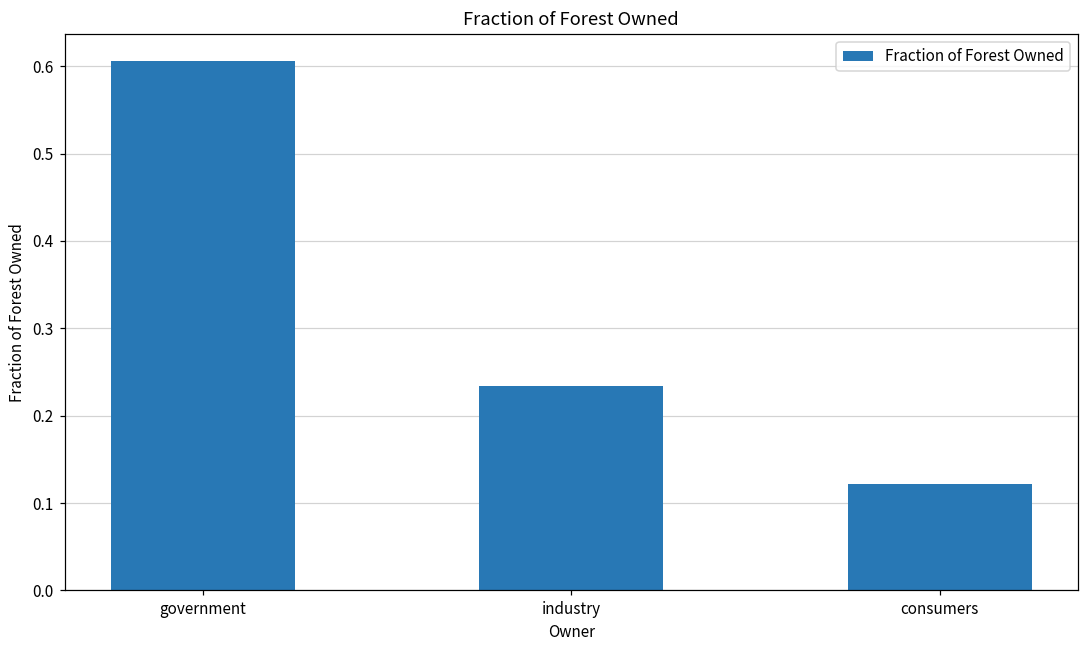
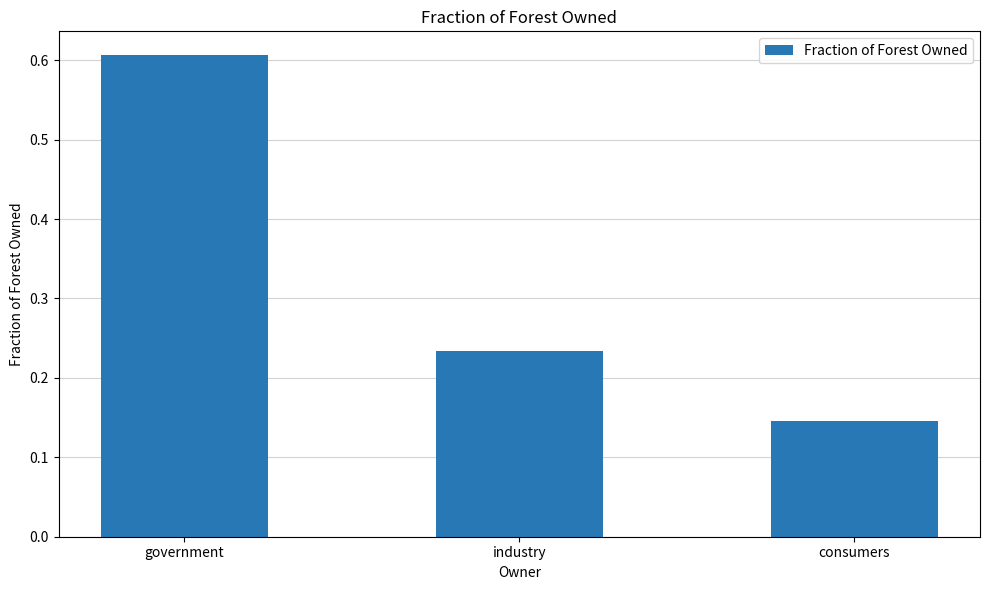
  {
    "government": 0.61,
    "industry": 0.23,
-   "consumers": 0.12
+   "consumers": 0.15
  }
